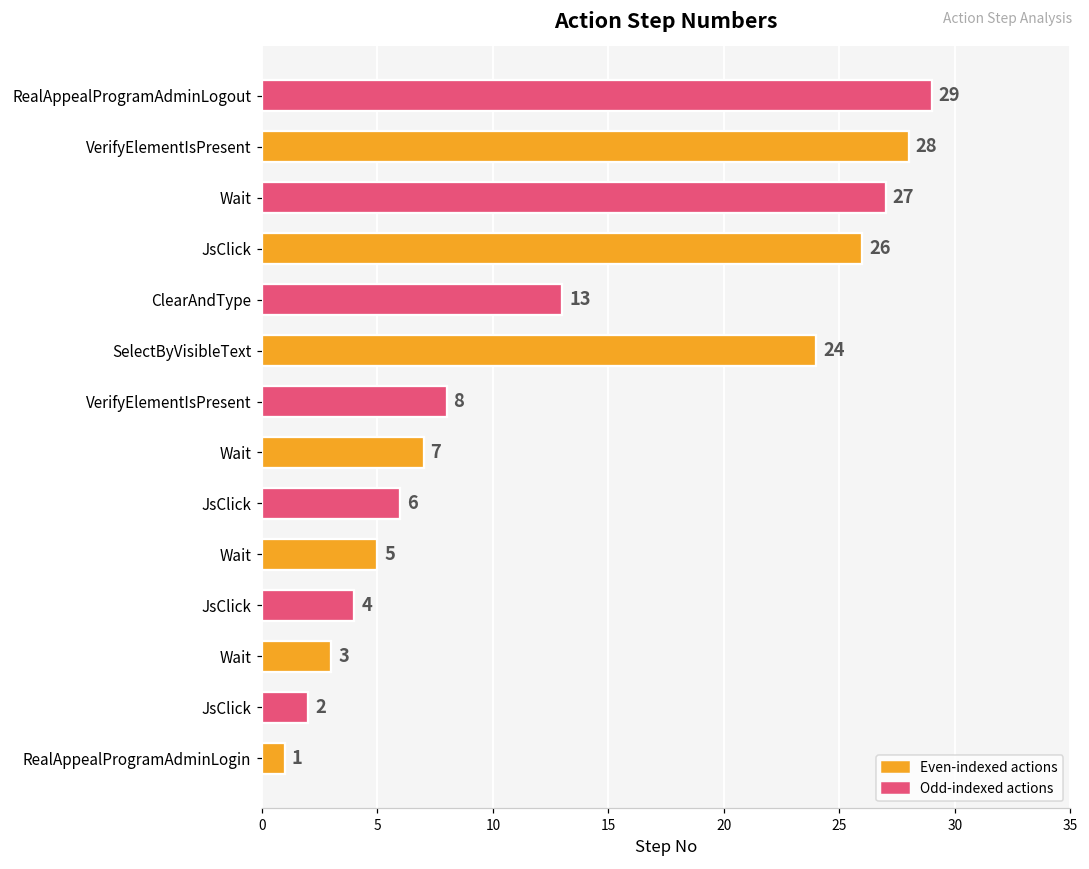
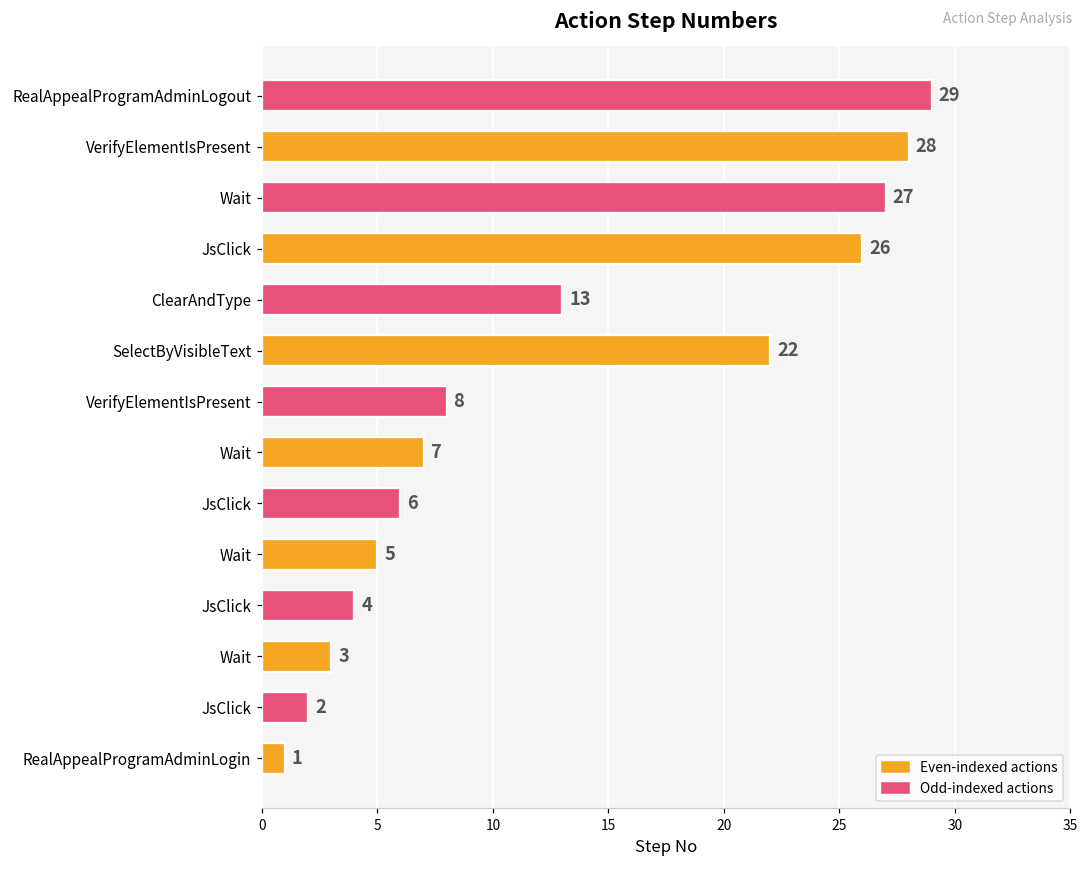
  {
    "RealAppealProgramAdminLogout": 29,
    "ClearAndType": 13,
-   "SelectByVisibleText": 24,
+   "SelectByVisibleText": 22,
    "RealAppealProgramAdminLogin": 1
  }
